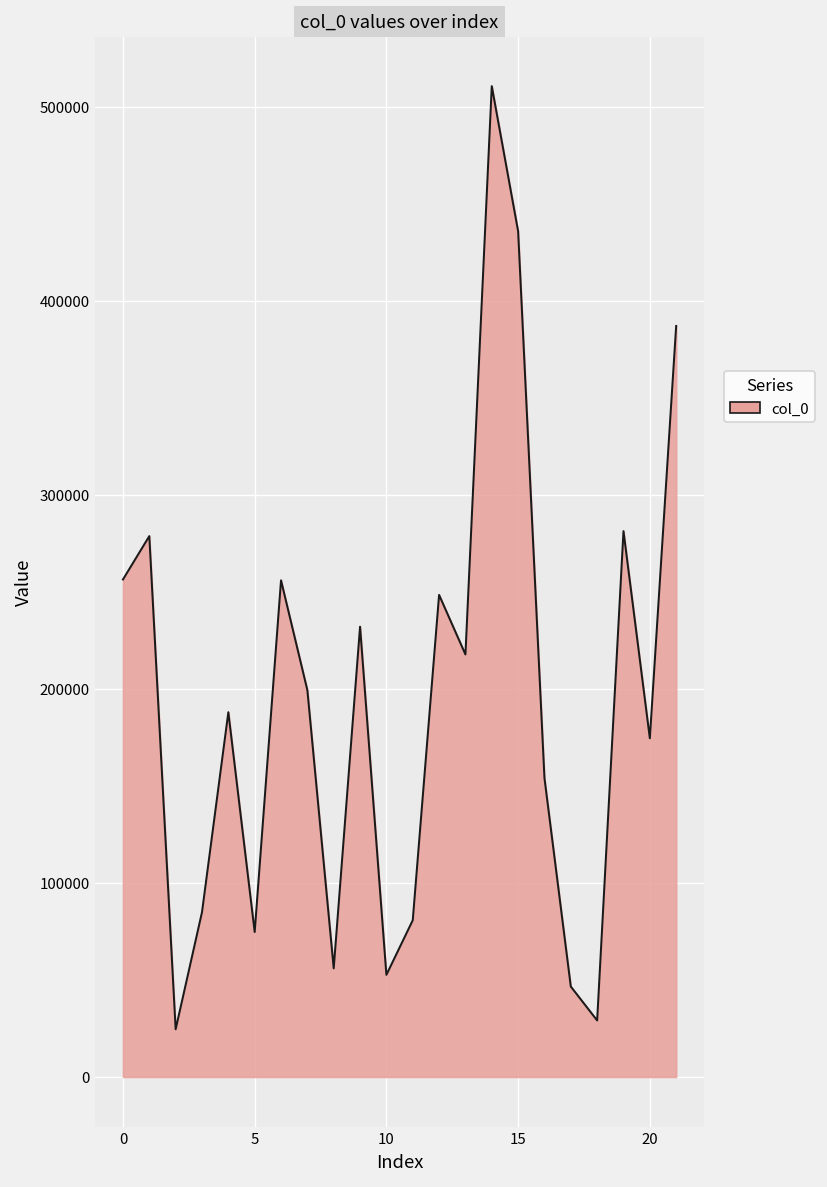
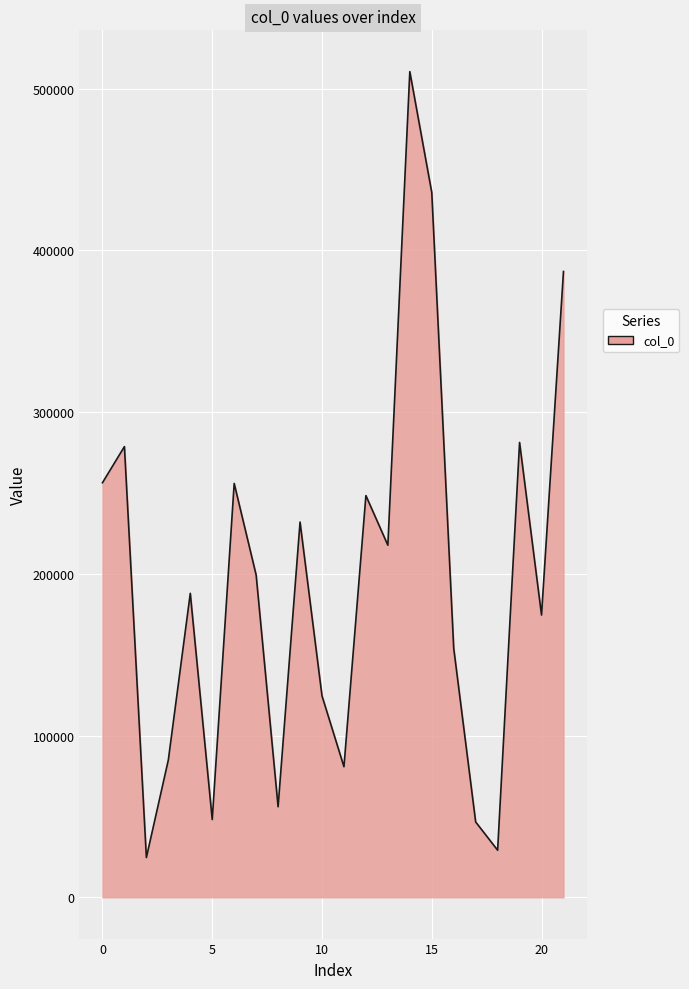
  {
    "0": 256000,
-   "5": 75000,
-   "10": 53000,
+   "5": 48000,
+   "10": 125000,
    "15": 436000,
    "20": 175000
  }
